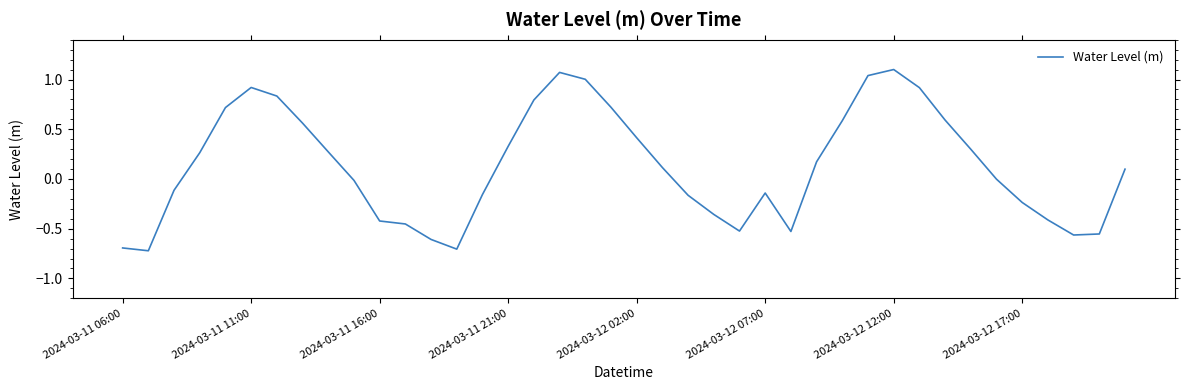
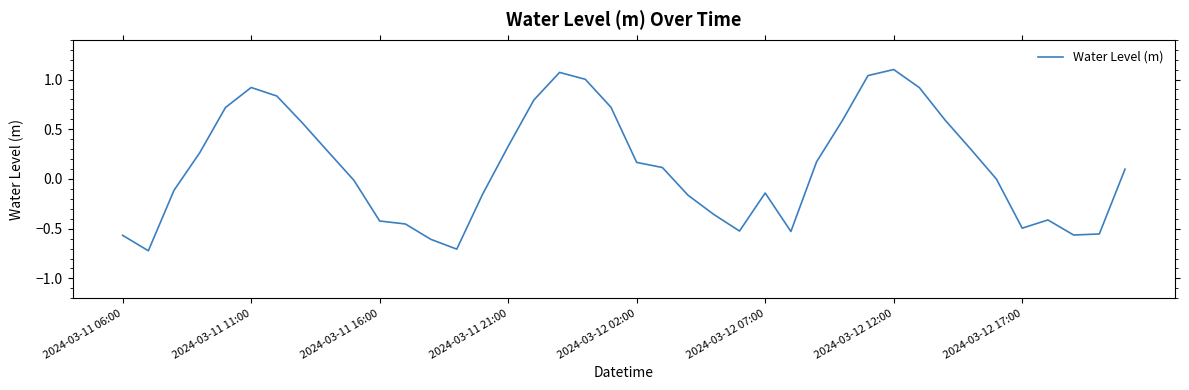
  {
-   "2024-03-11 06:00": -0.7,
+   "2024-03-11 06:00": -0.6,
    "2024-03-11 11:00": 0.9,
    "2024-03-11 16:00": -0.4,
    "2024-03-11 21:00": 0.3,
-   "2024-03-12 02:00": 0.4,
+   "2024-03-12 02:00": 0.2,
    "2024-03-12 07:00": -0.1,
    "2024-03-12 12:00": 1.1,
-   "2024-03-12 17:00": -0.2
+   "2024-03-12 17:00": -0.5
  }
